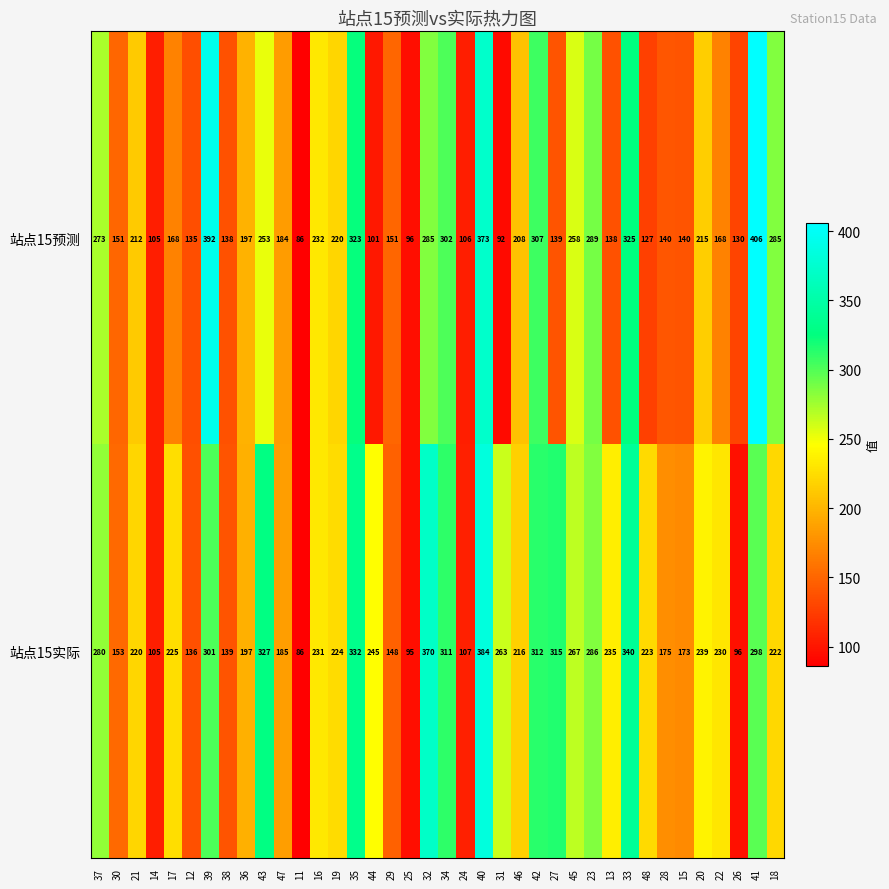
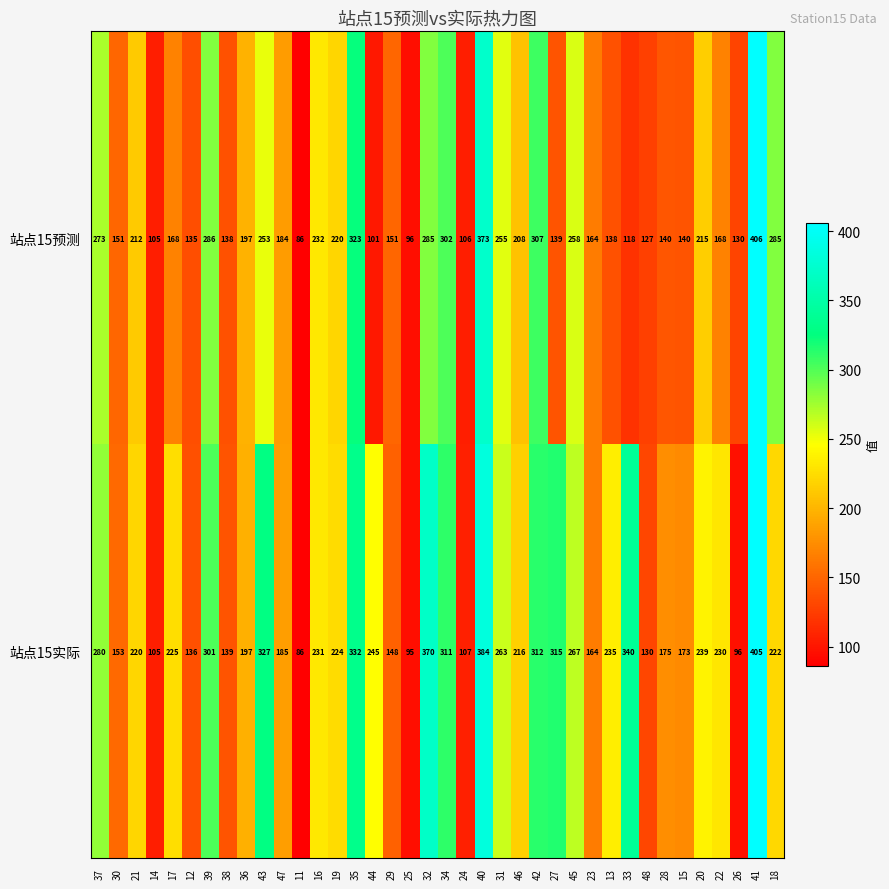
  {
    "站点15预测": {
      "37": 273,
      "30": 151,
      "21": 212,
      "14": 105,
      "17": 168,
      "12": 135,
-     "39": 392,
+     "39": 286,
      "38": 138,
      "36": 197,
      "43": 253,
      "47": 184,
      "11": 86,
      "16": 232,
      "19": 220,
      "35": 323,
      "44": 101,
      "29": 151,
      "25": 96,
      "32": 285,
      "34": 302,
      "24": 106,
      "40": 373,
-     "31": 92,
+     "31": 255,
      "46": 208,
      "42": 307,
      "27": 139,
      "45": 258,
-     "23": 289,
+     "23": 164,
      "13": 138,
-     "33": 325,
+     "33": 118,
      "48": 127,
      "28": 140,
      "15": 140,
      "20": 215,
      "22": 168,
      "26": 130,
      "41": 406,
      "18": 285
    },
    "站点15实际": {
      "37": 280,
      "30": 153,
      "21": 220,
      "14": 105,
      "17": 225,
      "12": 136,
      "39": 301,
      "38": 139,
      "36": 197,
      "43": 327,
      "47": 185,
      "11": 86,
      "16": 231,
      "19": 224,
      "35": 332,
      "44": 245,
      "29": 148,
      "25": 95,
      "32": 370,
      "34": 311,
      "24": 107,
      "40": 384,
      "31": 263,
      "46": 216,
      "42": 312,
      "27": 315,
      "45": 267,
-     "23": 286,
+     "23": 164,
      "13": 235,
      "33": 340,
-     "48": 223,
+     "48": 130,
      "28": 175,
      "15": 173,
      "20": 239,
      "22": 230,
      "26": 96,
-     "41": 298,
+     "41": 405,
      "18": 222
    }
  }
